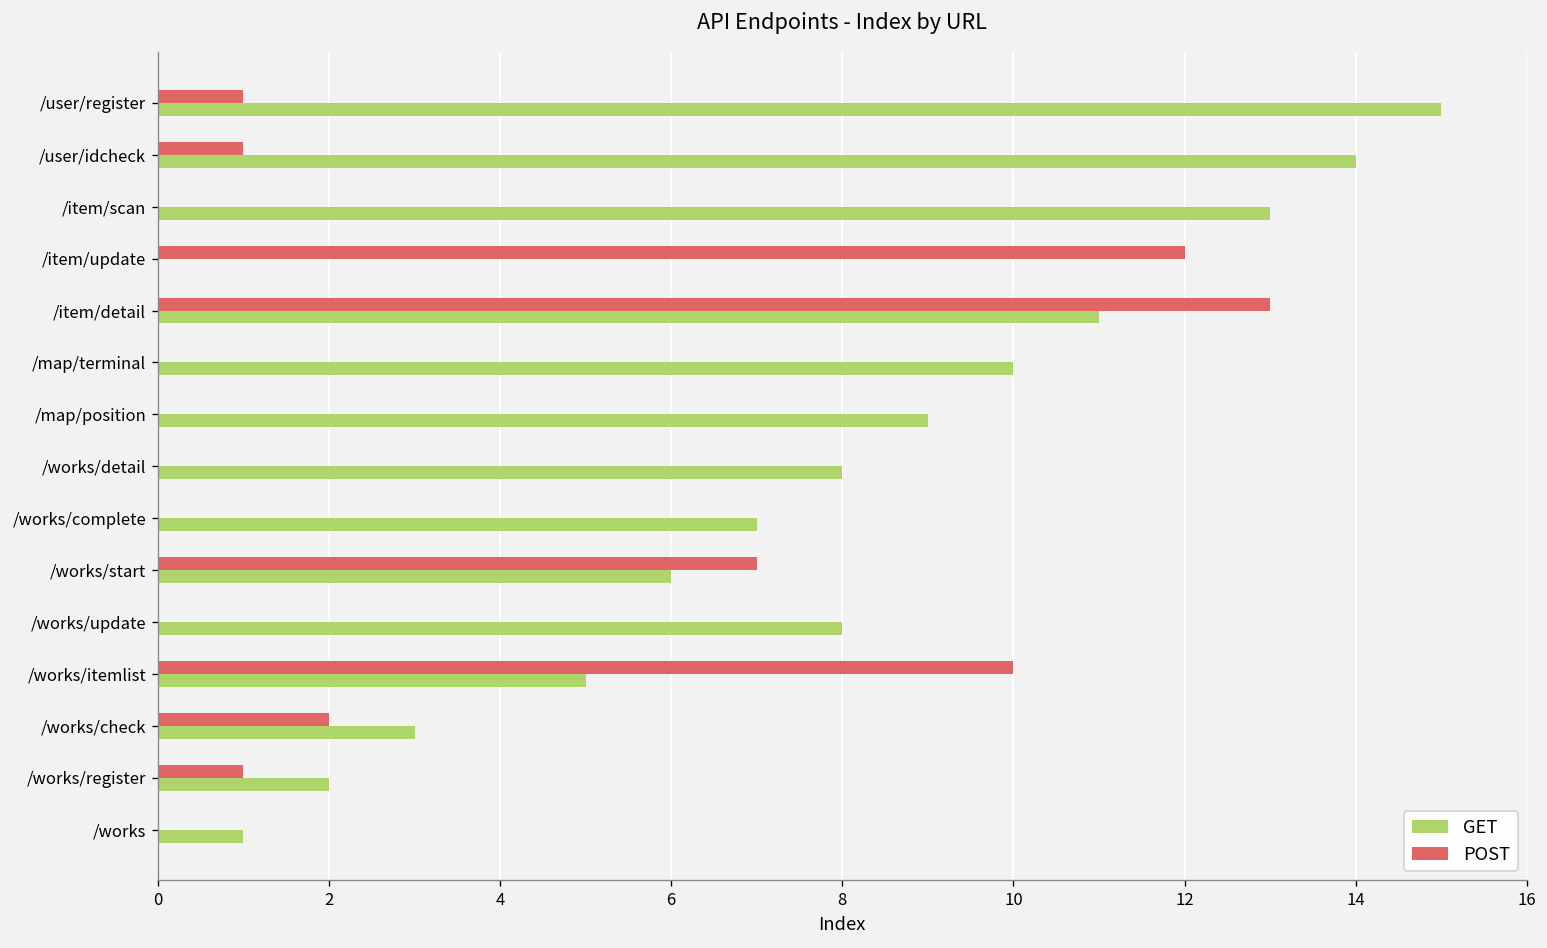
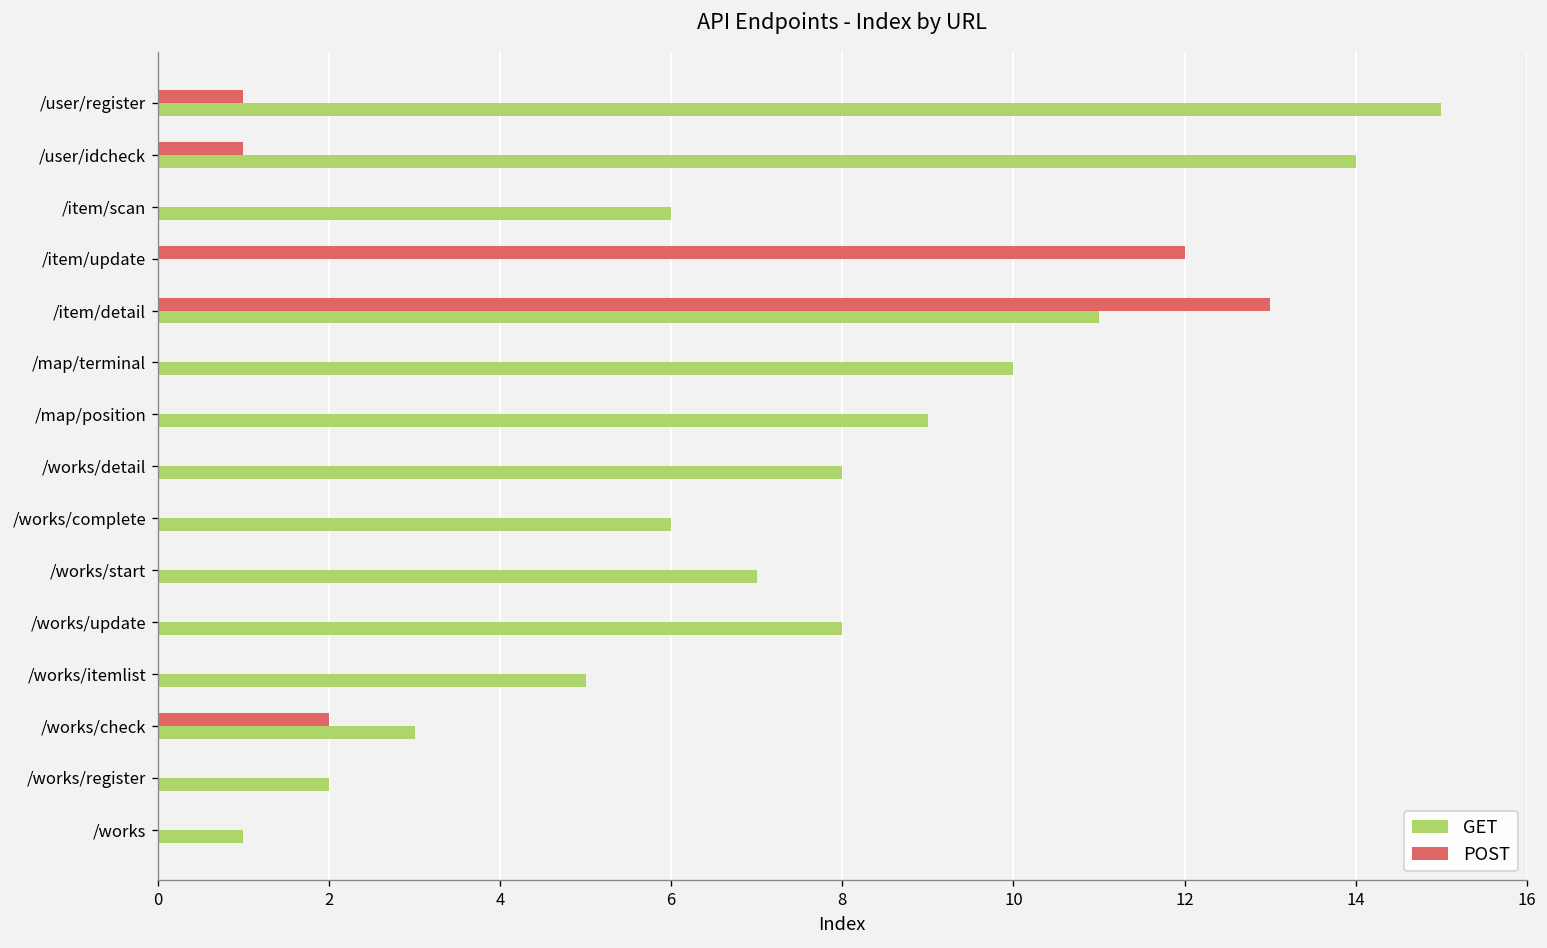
  {
    "GET": {
      "/user/register": 15,
      "/user/idcheck": 14,
-     "/item/scan": 13,
+     "/item/scan": 6,
      "/item/update": 0,
      "/item/detail": 11,
      "/map/terminal": 10,
      "/map/position": 9,
      "/works/detail": 8,
-     "/works/complete": 7,
-     "/works/start": 6,
+     "/works/complete": 6,
+     "/works/start": 7,
      "/works/update": 8,
      "/works/itemlist": 5,
      "/works/check": 3,
      "/works/register": 2,
      "/works": 1
    },
    "POST": {
      "/user/register": 1,
      "/user/idcheck": 1,
      "/item/scan": 0,
      "/item/update": 12,
      "/item/detail": 13,
      "/map/terminal": 0,
      "/map/position": 0,
      "/works/detail": 0,
      "/works/complete": 0,
-     "/works/start": 7,
+     "/works/start": 0,
      "/works/update": 0,
-     "/works/itemlist": 10,
+     "/works/itemlist": 0,
      "/works/check": 2,
-     "/works/register": 1,
+     "/works/register": 0,
      "/works": 0
    }
  }
